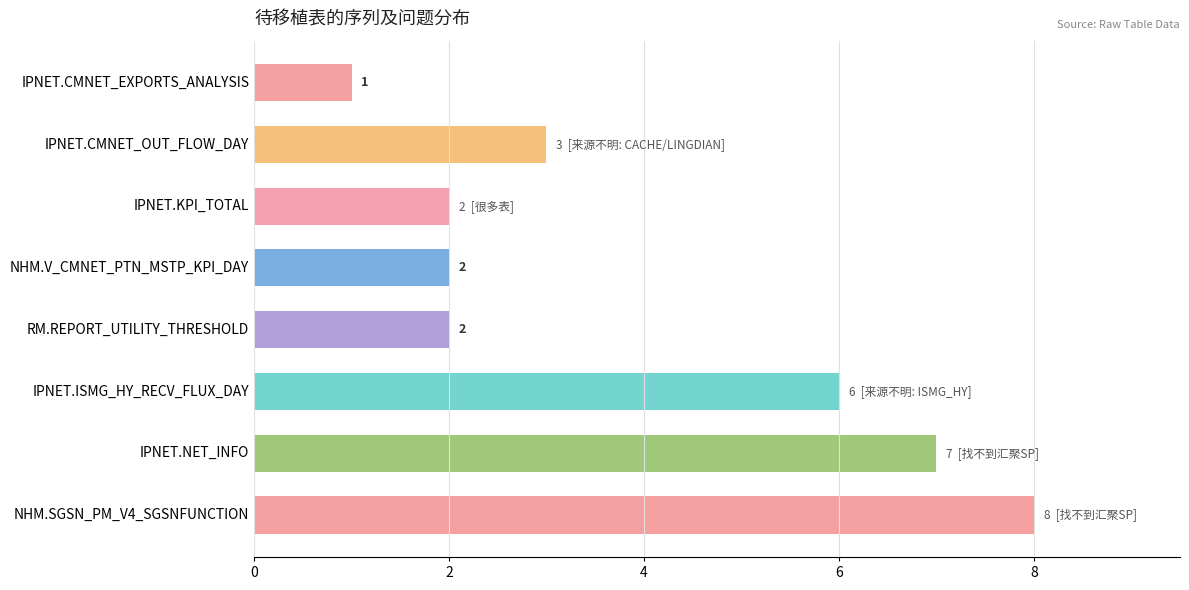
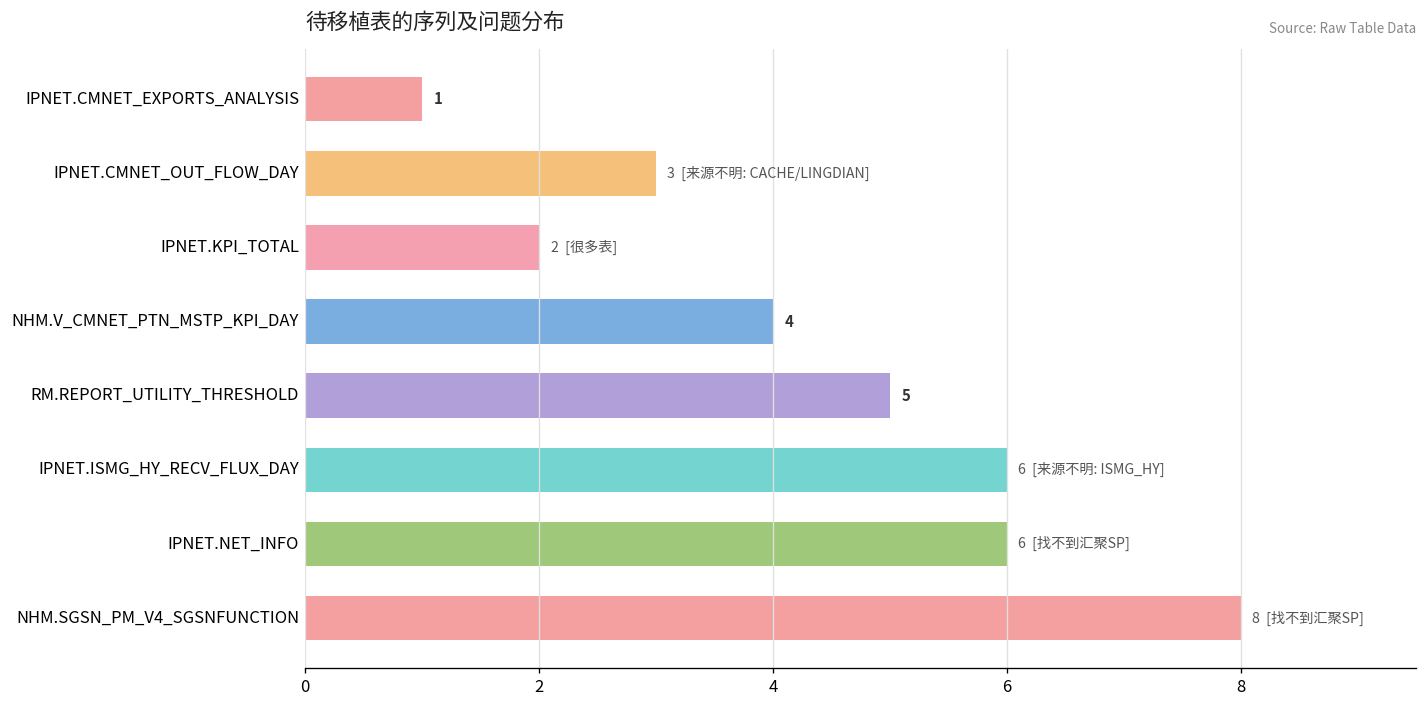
  {
    "IPNET.CMNET_EXPORTS_ANALYSIS": 1,
    "IPNET.CMNET_OUT_FLOW_DAY": 3,
    "IPNET.KPI_TOTAL": 2,
-   "NHM.V_CMNET_PTN_MSTP_KPI_DAY": 2,
-   "RM.REPORT_UTILITY_THRESHOLD": 2,
+   "NHM.V_CMNET_PTN_MSTP_KPI_DAY": 4,
+   "RM.REPORT_UTILITY_THRESHOLD": 5,
    "IPNET.ISMG_HY_RECV_FLUX_DAY": 6,
-   "IPNET.NET_INFO": 7,
+   "IPNET.NET_INFO": 6,
    "NHM.SGSN_PM_V4_SGSNFUNCTION": 8
  }
